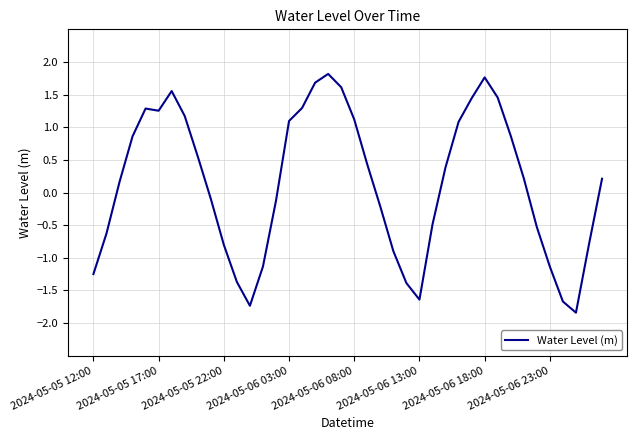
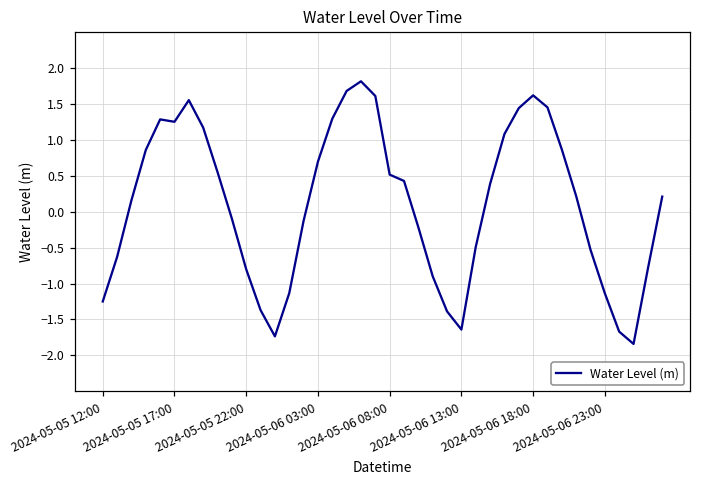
  {
    "2024-05-05 12:00": -1.2,
    "2024-05-05 17:00": 1.3,
    "2024-05-05 22:00": -0.8,
-   "2024-05-06 03:00": 1.1,
-   "2024-05-06 08:00": 1.1,
+   "2024-05-06 03:00": 0.7,
+   "2024-05-06 08:00": 0.5,
    "2024-05-06 13:00": -1.6,
-   "2024-05-06 18:00": 1.8,
+   "2024-05-06 18:00": 1.6,
    "2024-05-06 23:00": -1.1
  }
